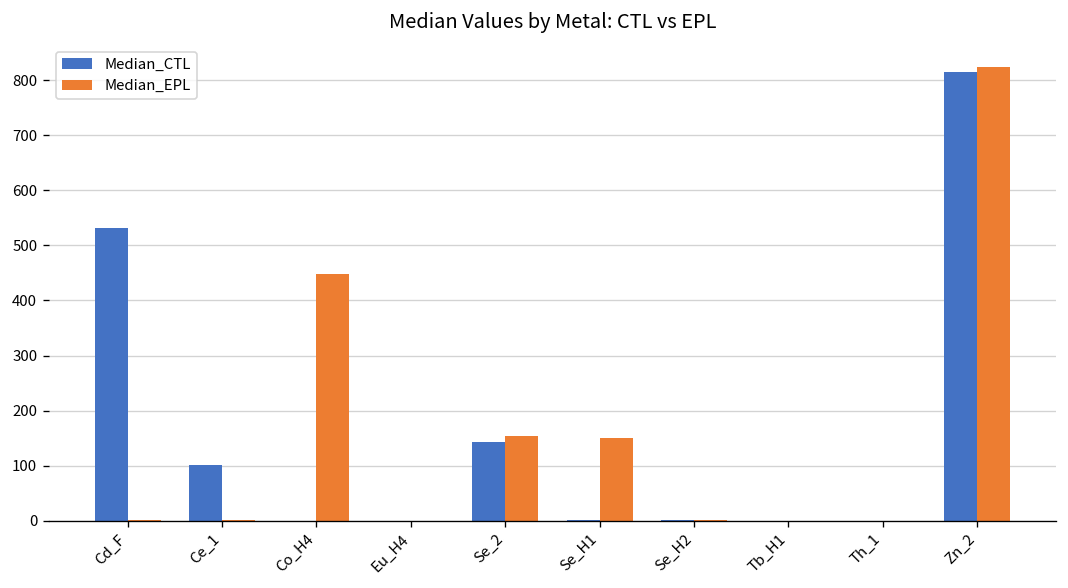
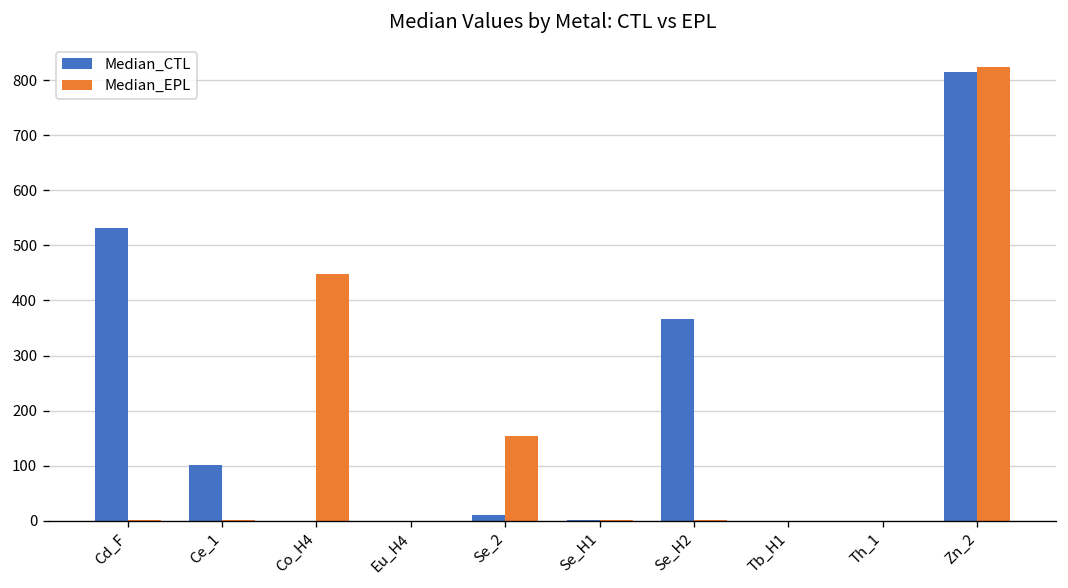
  {
    "Median_CTL": {
      "Cd_F": 530,
      "Ce_1": 100,
-     "Se_2": 140,
-     "Se_H2": 0,
+     "Se_2": 10,
+     "Se_H2": 370,
      "Zn_2": 820
    },
    "Median_EPL": {
      "Co_H4": 450,
      "Se_2": 150,
-     "Se_H1": 150,
+     "Se_H1": 0,
      "Zn_2": 820
    }
  }
